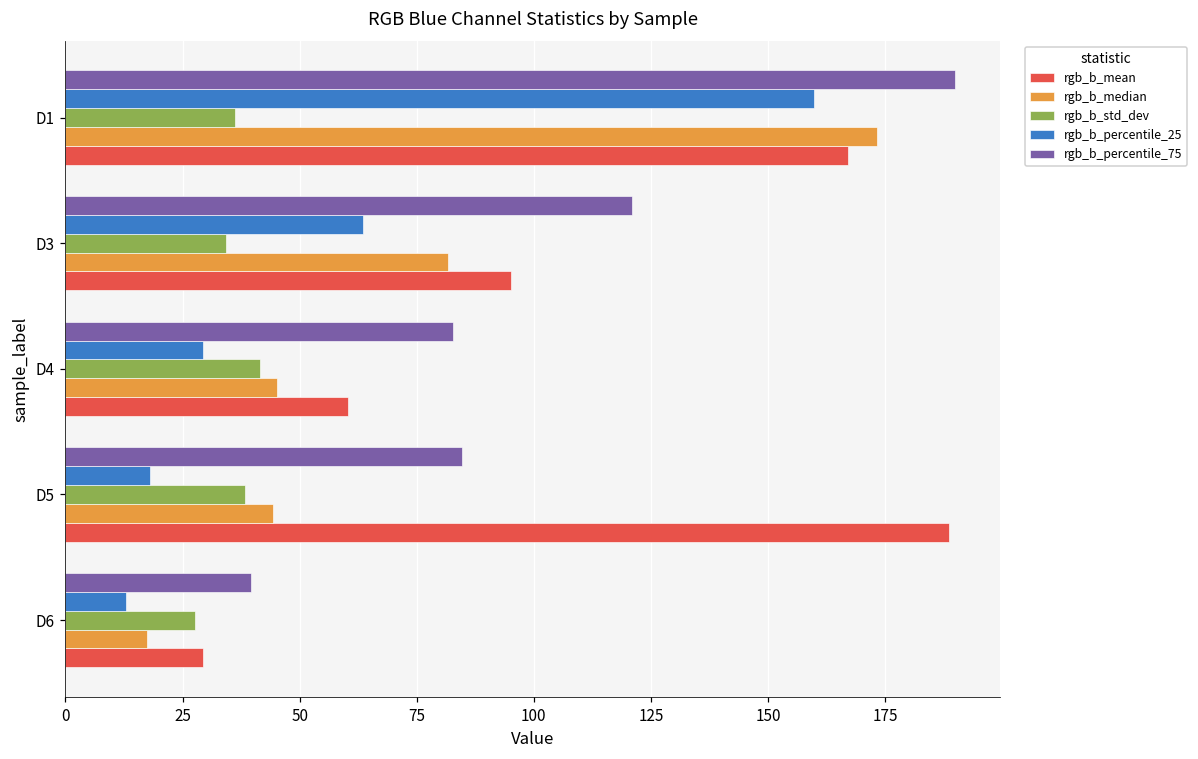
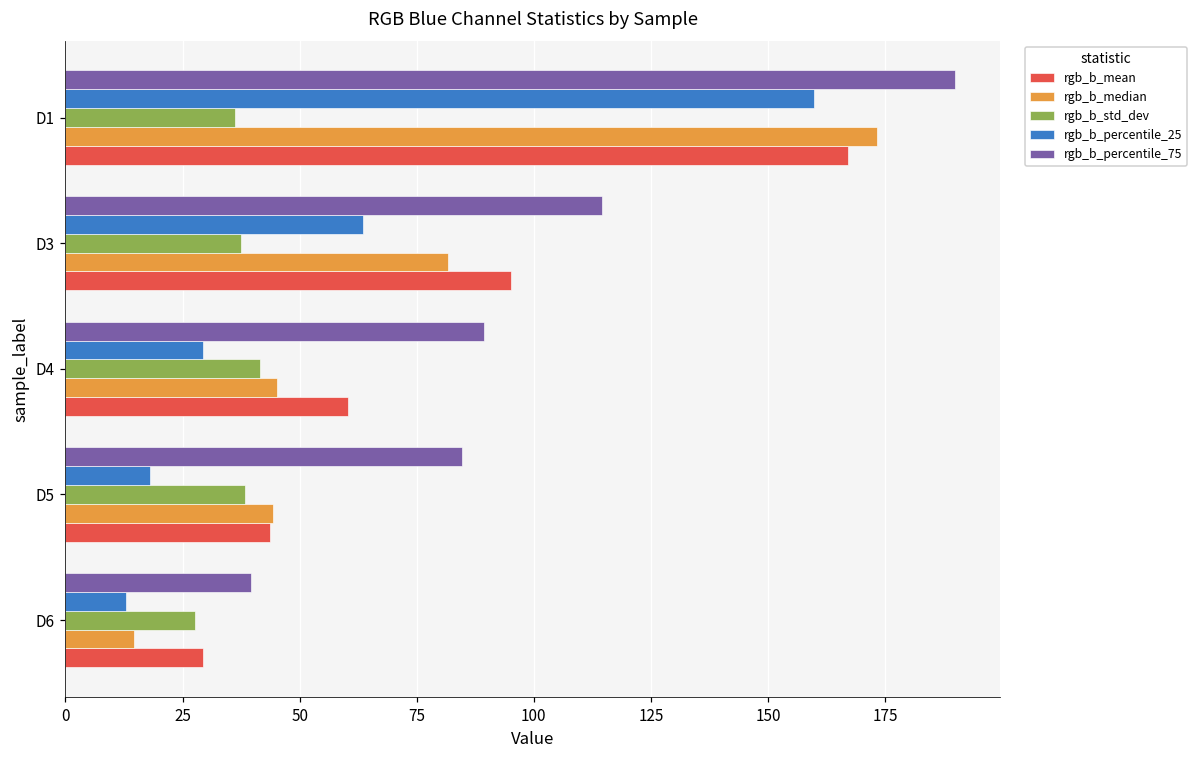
  {
    "rgb_b_mean": {
      "D1": 167,
      "D3": 95,
      "D4": 60,
-     "D5": 189,
+     "D5": 44,
      "D6": 29
    },
    "rgb_b_median": {
      "D1": 173,
      "D3": 82,
      "D4": 45,
      "D5": 44,
-     "D6": 18
+     "D6": 15
    },
    "rgb_b_std_dev": {
      "D1": 36,
-     "D3": 34,
+     "D3": 37,
      "D4": 41,
      "D5": 38,
      "D6": 28
    },
    "rgb_b_percentile_25": {
      "D1": 160,
      "D3": 64,
      "D4": 29,
      "D5": 18,
      "D6": 13
    },
    "rgb_b_percentile_75": {
      "D1": 190,
-     "D3": 121,
-     "D4": 83,
+     "D3": 115,
+     "D4": 89,
      "D5": 85,
      "D6": 40
    }
  }
